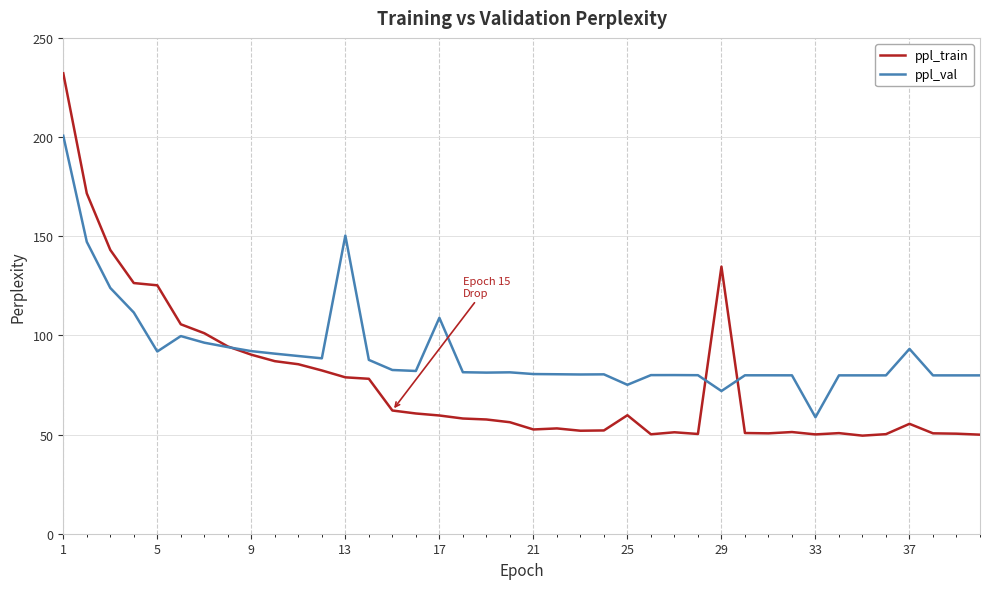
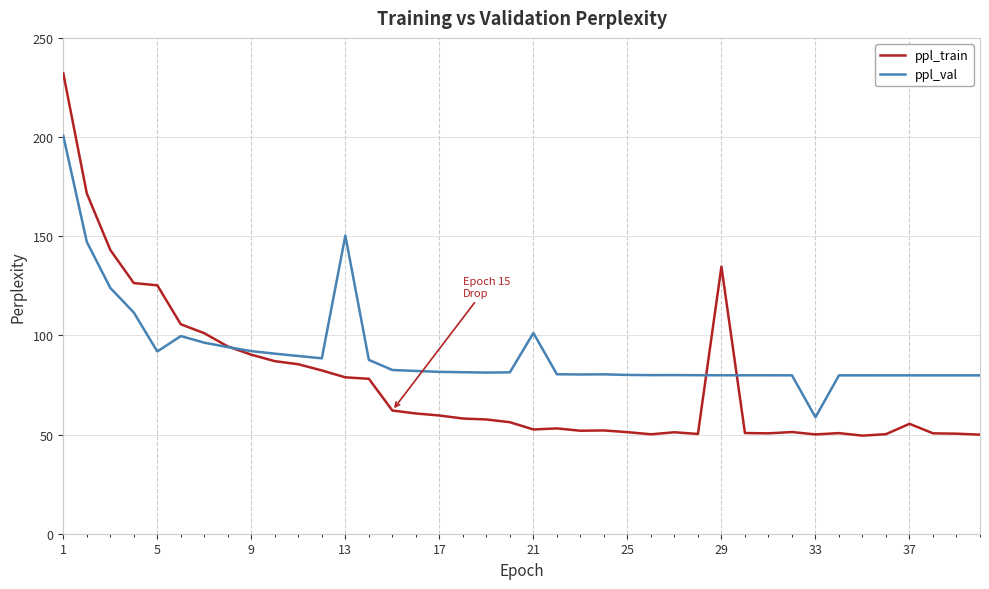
  {
    "ppl_train": {
      "1": 232,
      "5": 125,
      "9": 90,
      "13": 79,
      "17": 60,
      "21": 53,
-     "25": 60,
+     "25": 51,
      "29": 135,
      "33": 50,
      "37": 55
    },
    "ppl_val": {
      "1": 201,
      "5": 92,
      "9": 92,
      "13": 150,
-     "17": 109,
-     "21": 81,
-     "25": 75,
-     "29": 72,
+     "17": 82,
+     "21": 101,
+     "25": 80,
+     "29": 80,
      "33": 59,
-     "37": 93
+     "37": 80
    }
  }
